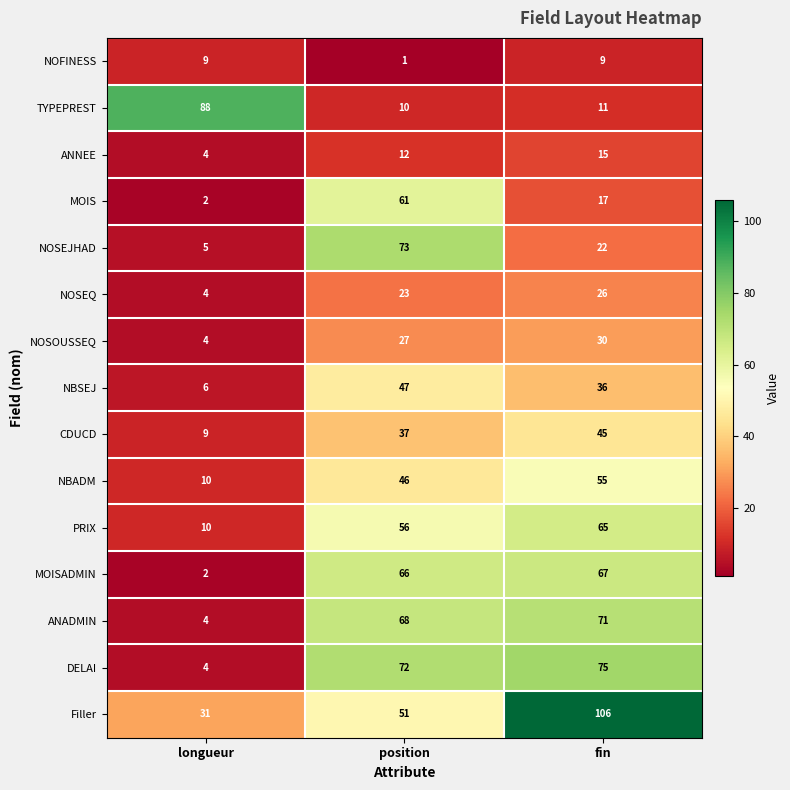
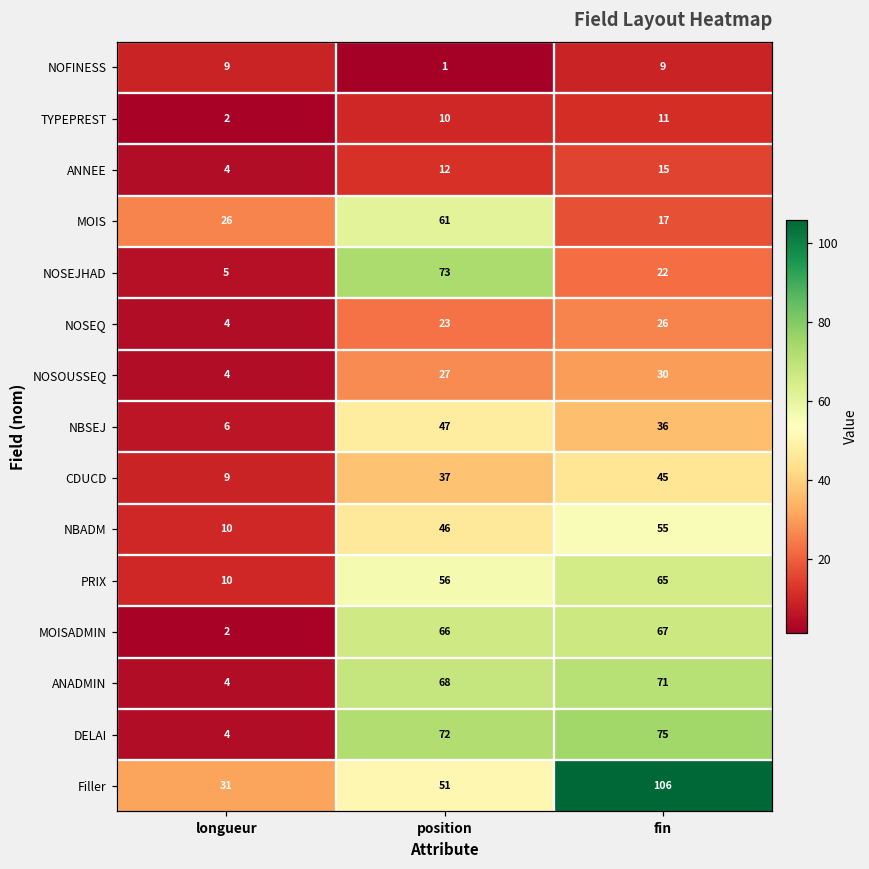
  {
    "NOFINESS": {
      "longueur": 9,
      "position": 1,
      "fin": 9
    },
    "TYPEPREST": {
-     "longueur": 88,
+     "longueur": 2,
      "position": 10,
      "fin": 11
    },
    "ANNEE": {
      "longueur": 4,
      "position": 12,
      "fin": 15
    },
    "MOIS": {
-     "longueur": 2,
+     "longueur": 26,
      "position": 61,
      "fin": 17
    },
    "NOSEJHAD": {
      "longueur": 5,
      "position": 73,
      "fin": 22
    },
    "NOSEQ": {
      "longueur": 4,
      "position": 23,
      "fin": 26
    },
    "NOSOUSSEQ": {
      "longueur": 4,
      "position": 27,
      "fin": 30
    },
    "NBSEJ": {
      "longueur": 6,
      "position": 47,
      "fin": 36
    },
    "CDUCD": {
      "longueur": 9,
      "position": 37,
      "fin": 45
    },
    "NBADM": {
      "longueur": 10,
      "position": 46,
      "fin": 55
    },
    "PRIX": {
      "longueur": 10,
      "position": 56,
      "fin": 65
    },
    "MOISADMIN": {
      "longueur": 2,
      "position": 66,
      "fin": 67
    },
    "ANADMIN": {
      "longueur": 4,
      "position": 68,
      "fin": 71
    },
    "DELAI": {
      "longueur": 4,
      "position": 72,
      "fin": 75
    },
    "Filler": {
      "longueur": 31,
      "position": 51,
      "fin": 106
    }
  }
